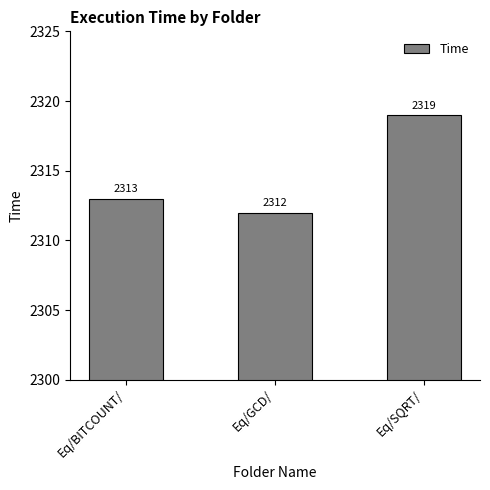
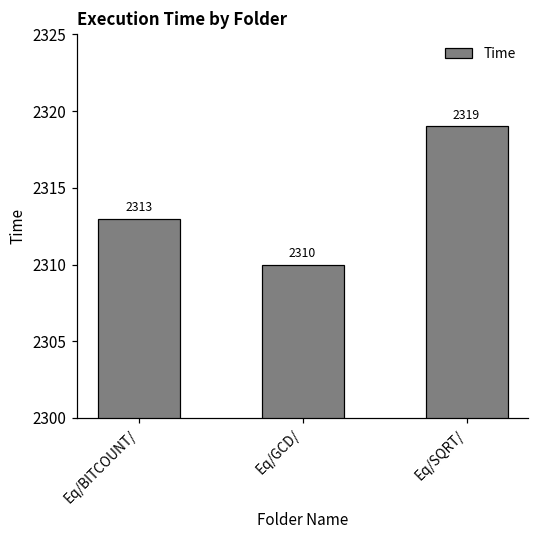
  {
    "Eq/BITCOUNT/": 2313,
-   "Eq/GCD/": 2312,
+   "Eq/GCD/": 2310,
    "Eq/SQRT/": 2319
  }
